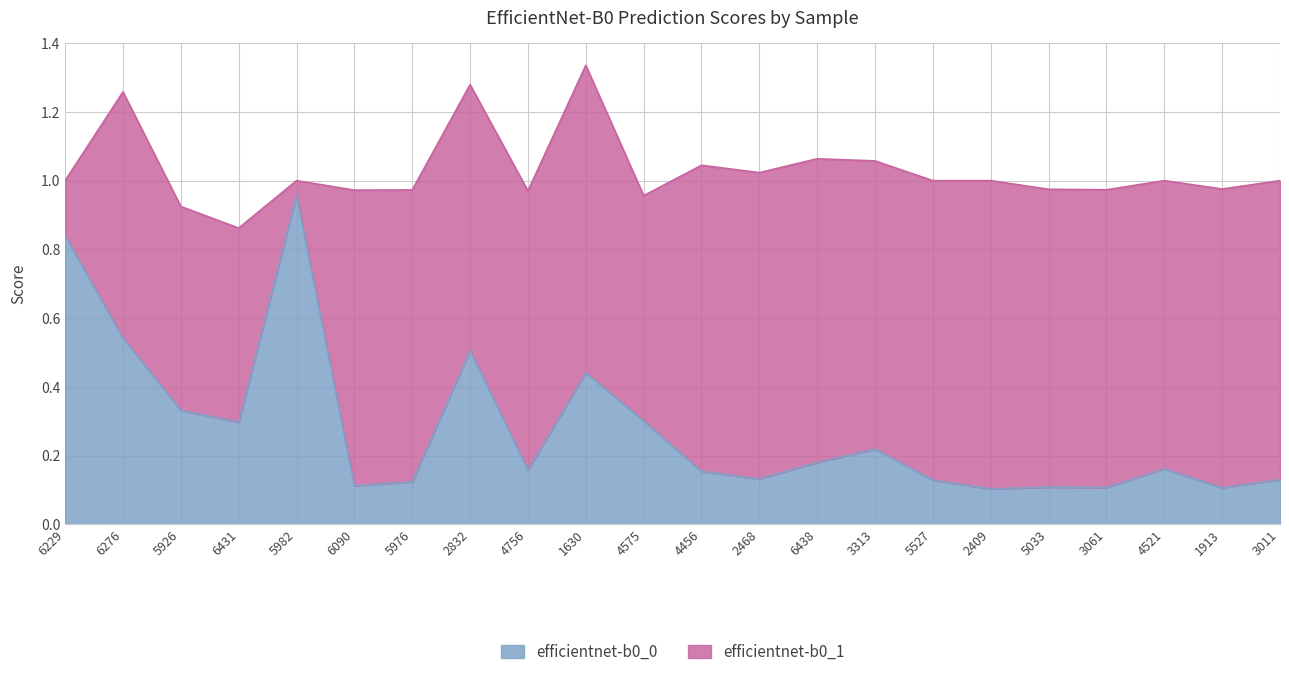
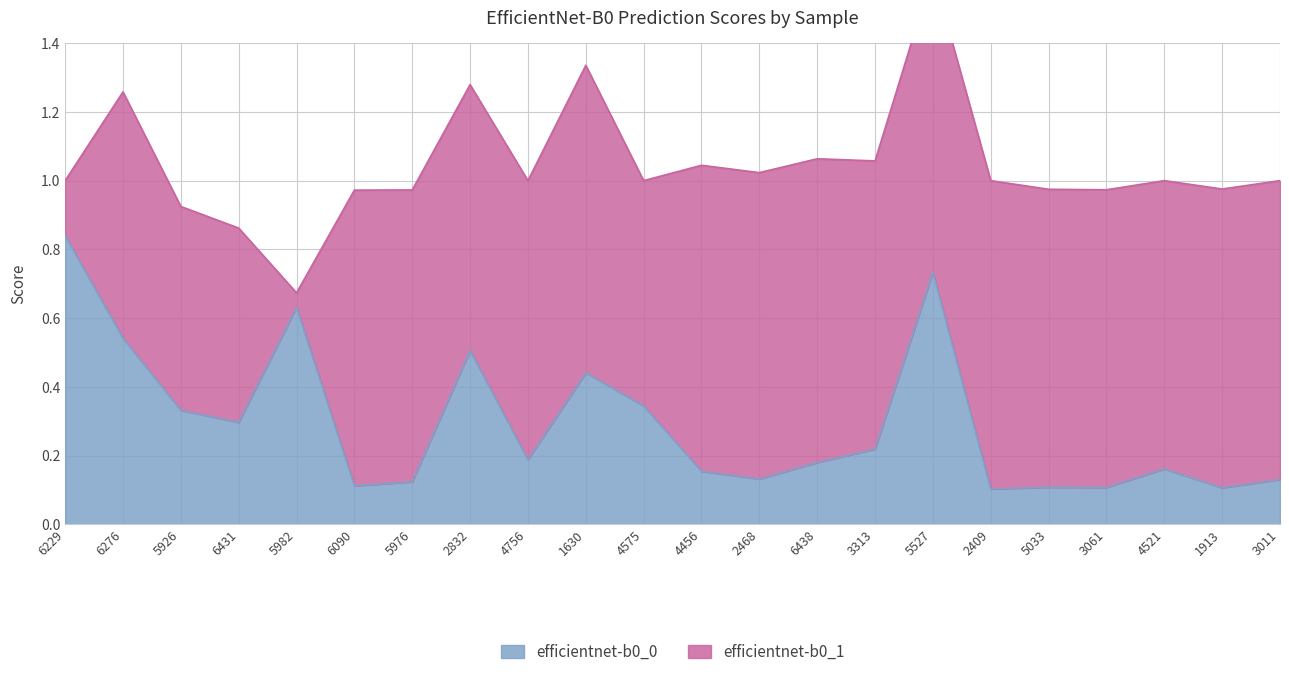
  {
    "efficientnet-b0_0": {
      "6229": 0.84,
      "6276": 0.54,
      "5926": 0.33,
      "6431": 0.30,
-     "5982": 0.96,
+     "5982": 0.63,
      "6090": 0.11,
      "5976": 0.12,
      "2832": 0.51,
-     "4756": 0.16,
+     "4756": 0.19,
      "1630": 0.44,
-     "4575": 0.30,
+     "4575": 0.34,
      "4456": 0.15,
      "2468": 0.13,
      "6438": 0.18,
      "3313": 0.22,
-     "5527": 0.13,
+     "5527": 0.73,
      "2409": 0.10,
      "5033": 0.11,
      "3061": 0.11,
      "4521": 0.16,
      "1913": 0.11,
      "3011": 0.13
    },
    "efficientnet-b0_1": {
      "6229": 0.16,
      "6276": 0.72,
      "5926": 0.59,
      "6431": 0.57,
      "5982": 0.04,
      "6090": 0.86,
      "5976": 0.85,
      "2832": 0.77,
      "4756": 0.81,
      "1630": 0.89,
      "4575": 0.66,
      "4456": 0.89,
      "2468": 0.89,
      "6438": 0.88,
      "3313": 0.84,
      "2409": 0.90,
      "5033": 0.87,
      "3061": 0.87,
      "4521": 0.84,
      "1913": 0.87,
      "3011": 0.87
    }
  }
